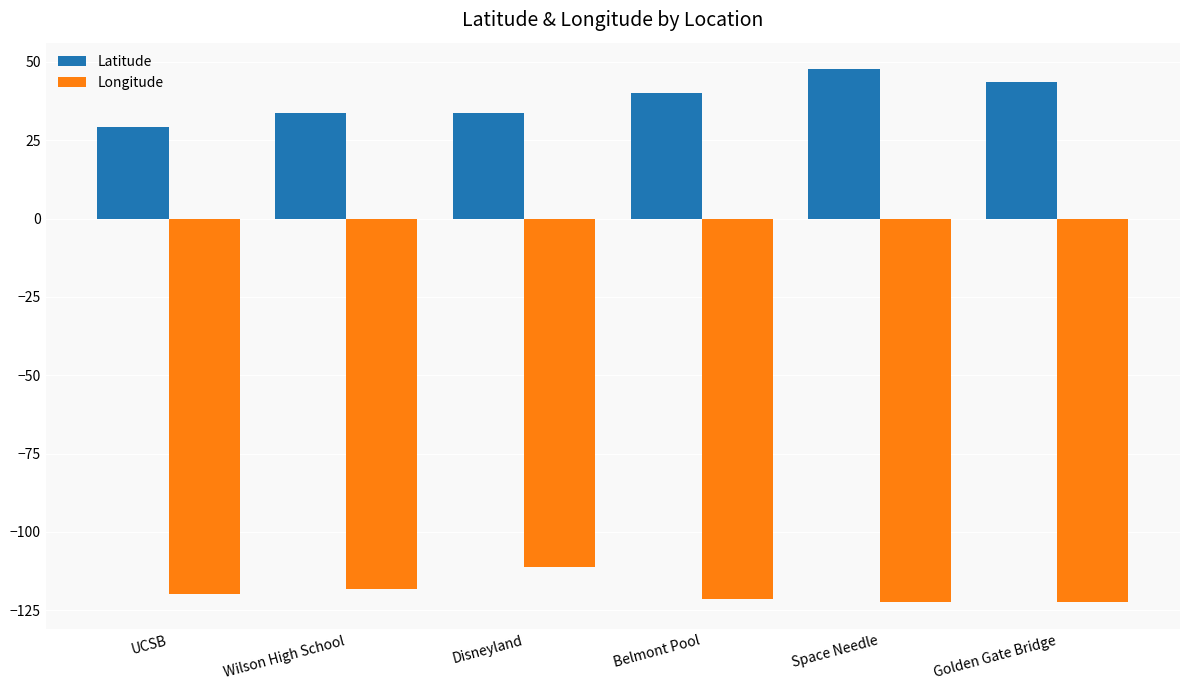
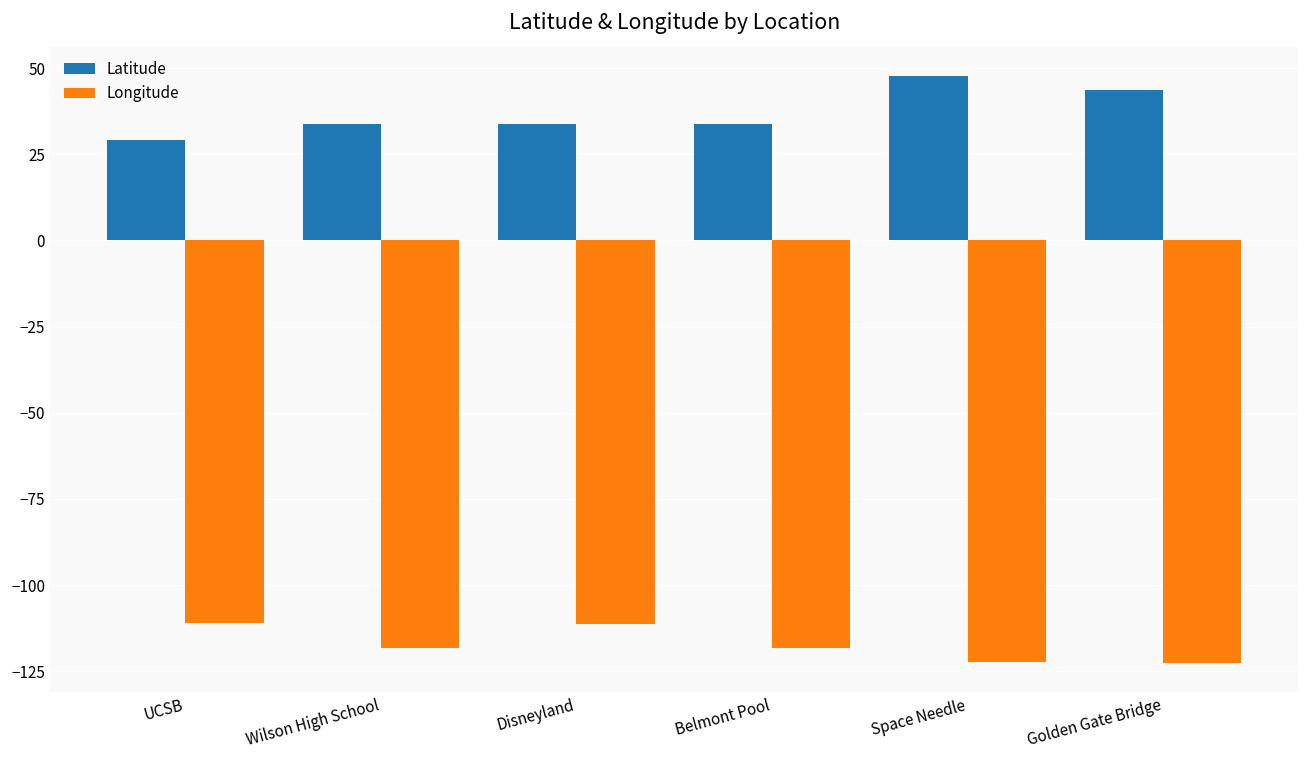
  {
    "Latitude": {
      "UCSB": 29,
      "Wilson High School": 34,
      "Disneyland": 34,
-     "Belmont Pool": 40,
+     "Belmont Pool": 34,
      "Space Needle": 48,
      "Golden Gate Bridge": 44
    },
    "Longitude": {
-     "UCSB": -120,
+     "UCSB": -111,
      "Wilson High School": -118,
      "Disneyland": -111,
-     "Belmont Pool": -121,
+     "Belmont Pool": -118,
      "Space Needle": -122,
      "Golden Gate Bridge": -122
    }
  }
